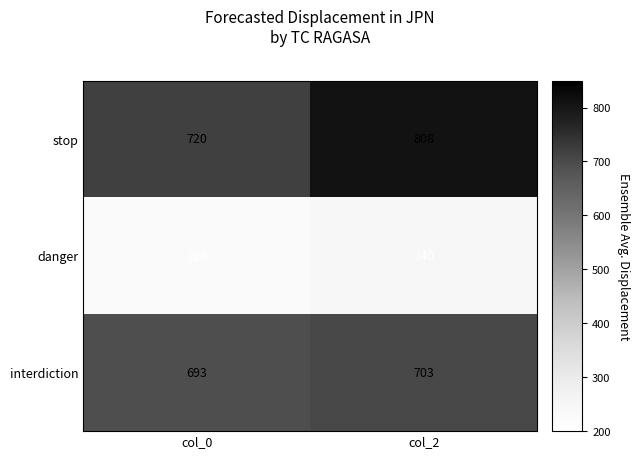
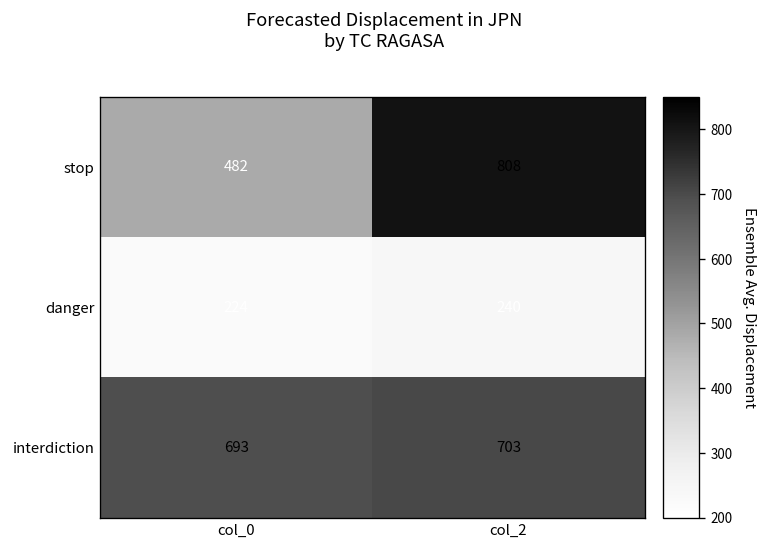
  {
    "stop": {
-     "col_0": 720
+     "col_0": 482
    },
    "interdiction": {
      "col_0": 693,
      "col_2": 703
    }
  }
